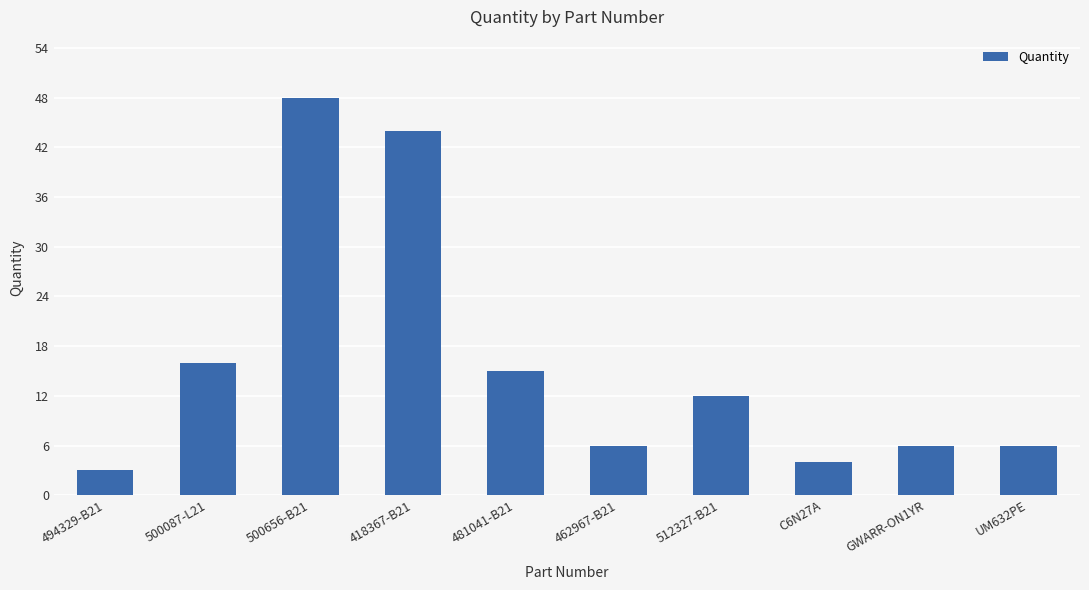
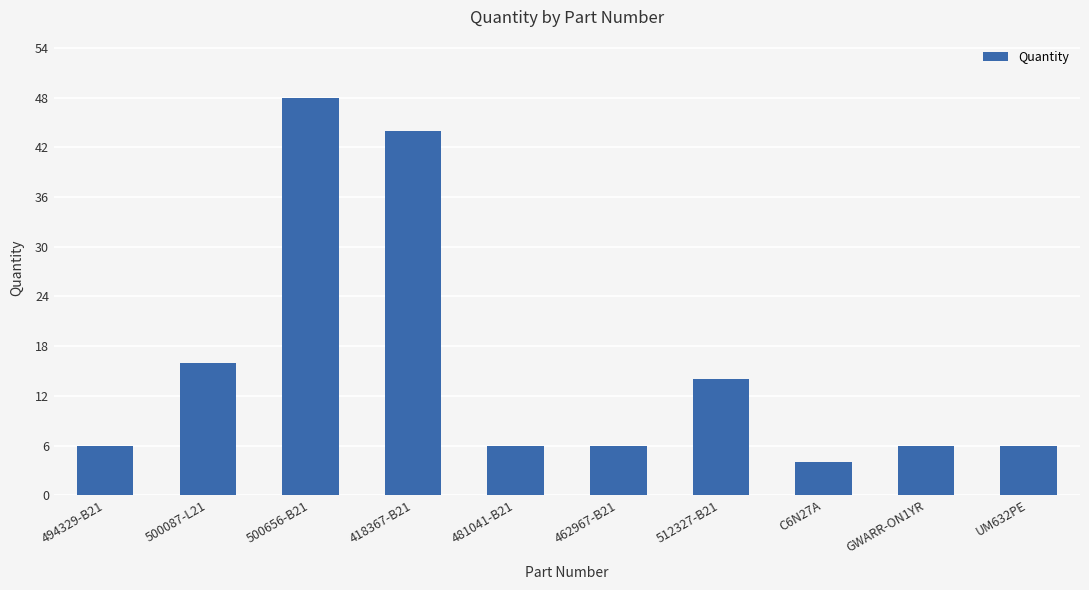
  {
-   "494329-B21": 3,
+   "494329-B21": 6,
    "500087-L21": 16,
    "500656-B21": 48,
    "418367-B21": 44,
-   "481041-B21": 15,
+   "481041-B21": 6,
    "462967-B21": 6,
-   "512327-B21": 12,
+   "512327-B21": 14,
    "C6N27A": 4,
    "GWARR-ON1YR": 6,
    "UM632PE": 6
  }
